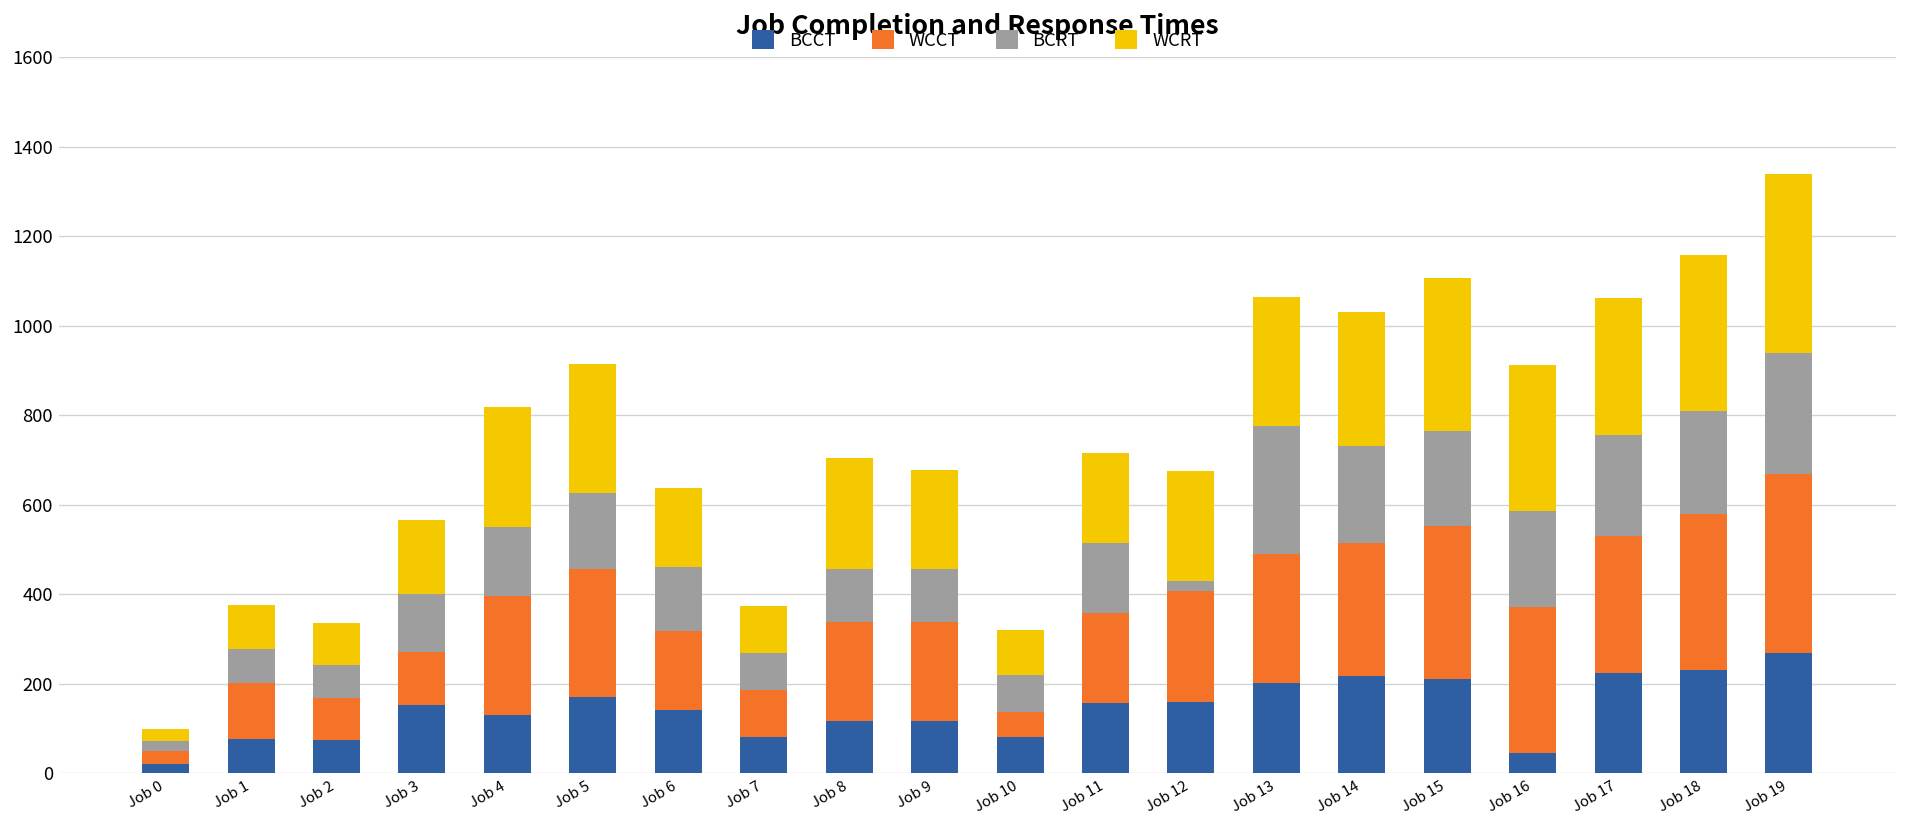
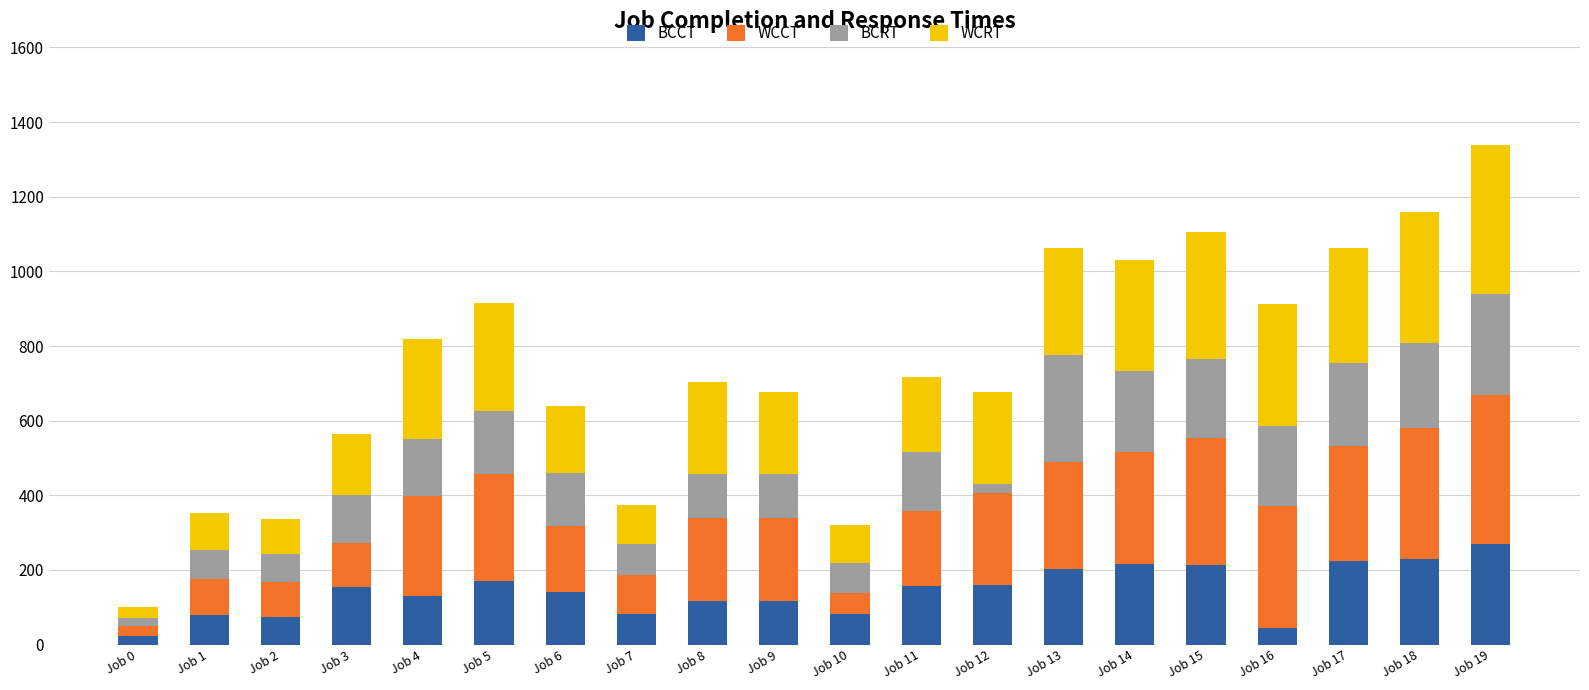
  {
    "BCCT": {
      "Job 0": 20,
      "Job 1": 80,
      "Job 2": 70,
      "Job 3": 150,
      "Job 4": 130,
      "Job 5": 170,
      "Job 6": 140,
      "Job 7": 80,
      "Job 8": 120,
      "Job 9": 120,
      "Job 10": 80,
      "Job 11": 160,
      "Job 12": 160,
      "Job 13": 200,
      "Job 14": 220,
      "Job 15": 210,
      "Job 16": 50,
      "Job 17": 220,
      "Job 18": 230,
      "Job 19": 270
    },
    "WCCT": {
      "Job 0": 30,
-     "Job 1": 120,
+     "Job 1": 100,
      "Job 2": 90,
      "Job 3": 120,
      "Job 4": 270,
      "Job 5": 290,
      "Job 6": 180,
      "Job 7": 110,
      "Job 8": 220,
      "Job 9": 220,
      "Job 10": 60,
      "Job 11": 200,
      "Job 12": 250,
      "Job 13": 290,
      "Job 14": 300,
      "Job 15": 340,
      "Job 16": 330,
      "Job 17": 310,
      "Job 18": 350,
      "Job 19": 400
    },
    "BCRT": {
      "Job 0": 20,
      "Job 1": 80,
      "Job 2": 70,
      "Job 3": 130,
      "Job 4": 150,
      "Job 5": 170,
      "Job 6": 140,
      "Job 7": 80,
      "Job 8": 120,
      "Job 9": 120,
      "Job 10": 80,
      "Job 11": 160,
      "Job 12": 20,
      "Job 13": 290,
      "Job 14": 220,
      "Job 15": 210,
      "Job 16": 220,
      "Job 17": 220,
      "Job 18": 230,
      "Job 19": 270
    },
    "WCRT": {
      "Job 0": 30,
      "Job 1": 100,
      "Job 2": 90,
      "Job 3": 160,
      "Job 4": 270,
      "Job 5": 290,
      "Job 6": 180,
      "Job 7": 110,
      "Job 8": 250,
      "Job 9": 220,
      "Job 10": 100,
      "Job 11": 200,
      "Job 12": 250,
      "Job 13": 290,
      "Job 14": 300,
      "Job 15": 340,
      "Job 16": 330,
      "Job 17": 310,
      "Job 18": 350,
      "Job 19": 400
    }
  }
